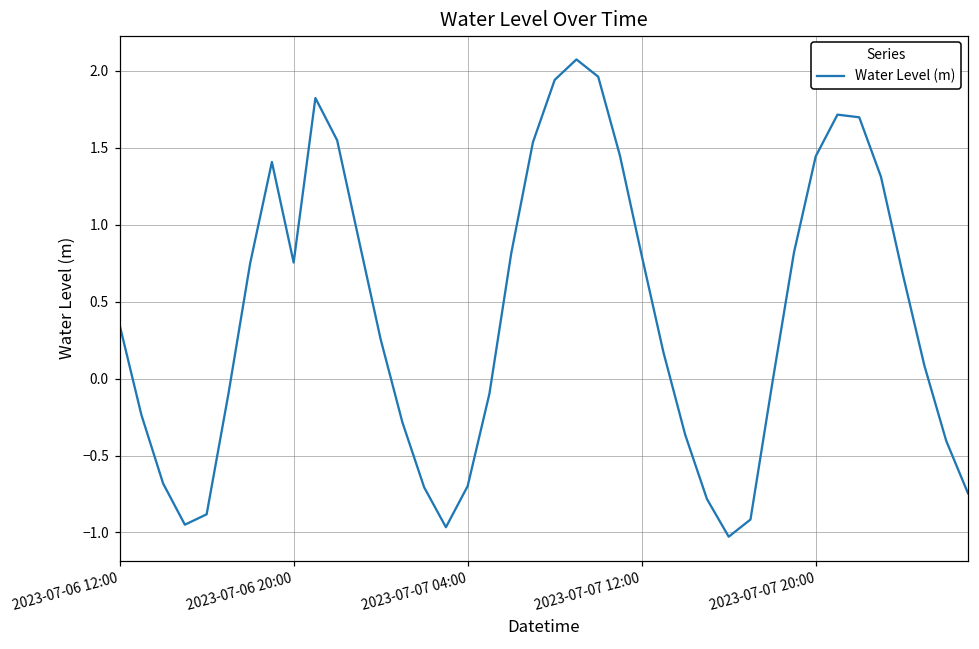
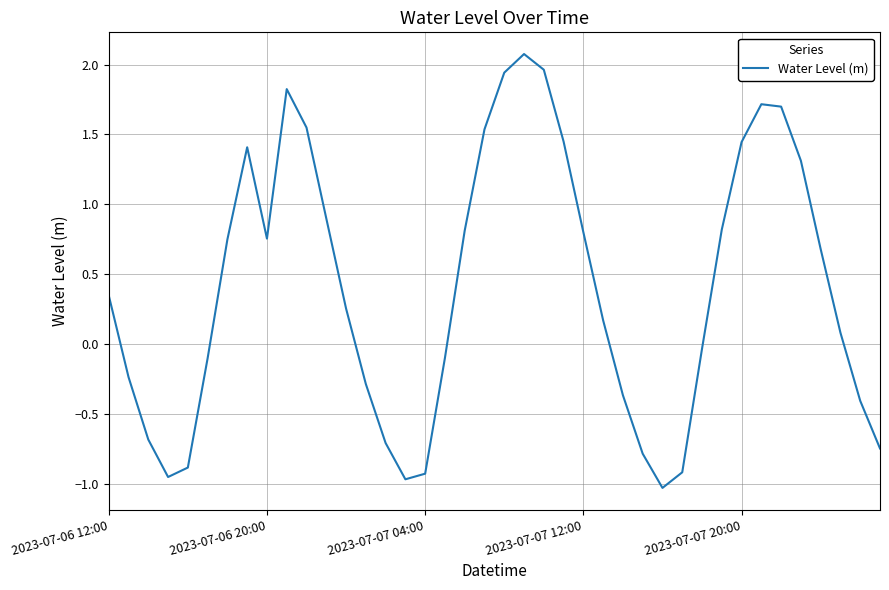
  {
    "2023-07-06 12:00": 0.35,
    "2023-07-06 20:00": 0.75,
-   "2023-07-07 04:00": -0.70,
+   "2023-07-07 04:00": -0.93,
    "2023-07-07 12:00": 0.80,
    "2023-07-07 20:00": 1.45
  }
